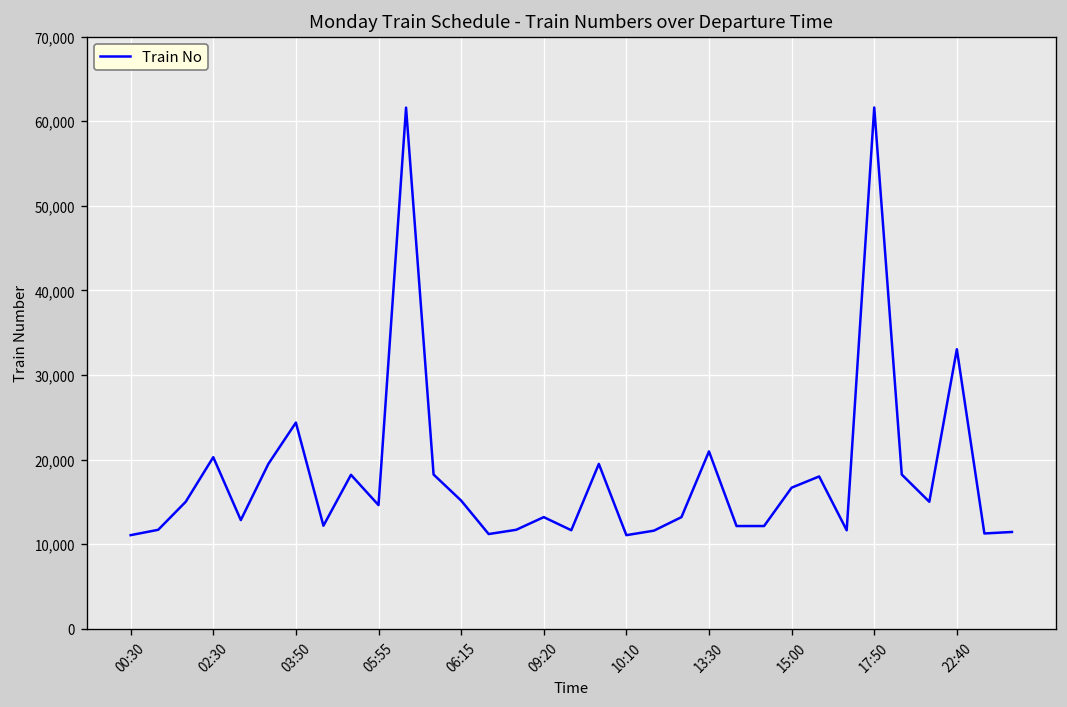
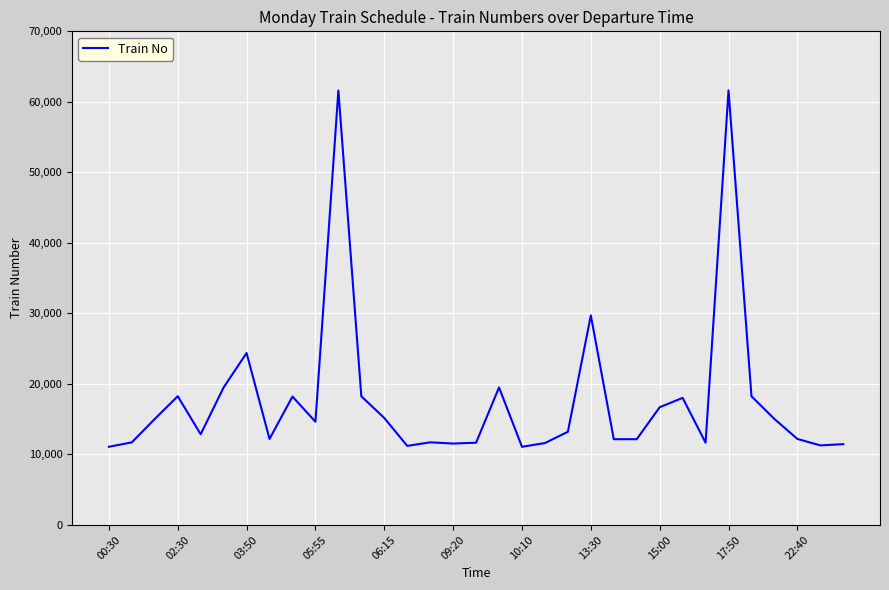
  {
    "00:30": "11,000",
-   "02:30": "20,000",
+   "02:30": "18,000",
    "03:50": "24,000",
    "05:55": "15,000",
    "06:15": "15,000",
-   "09:20": "13,000",
+   "09:20": "12,000",
    "10:10": "11,000",
-   "13:30": "21,000",
+   "13:30": "30,000",
    "15:00": "17,000",
    "17:50": "62,000",
-   "22:40": "33,000"
+   "22:40": "12,000"
  }
